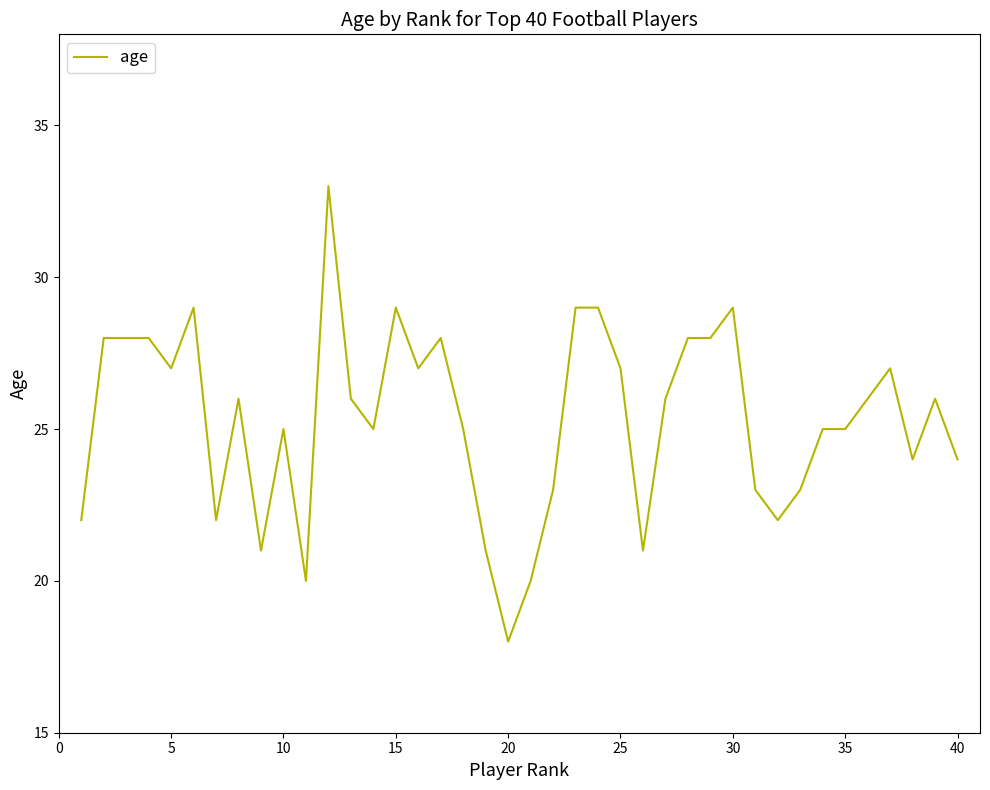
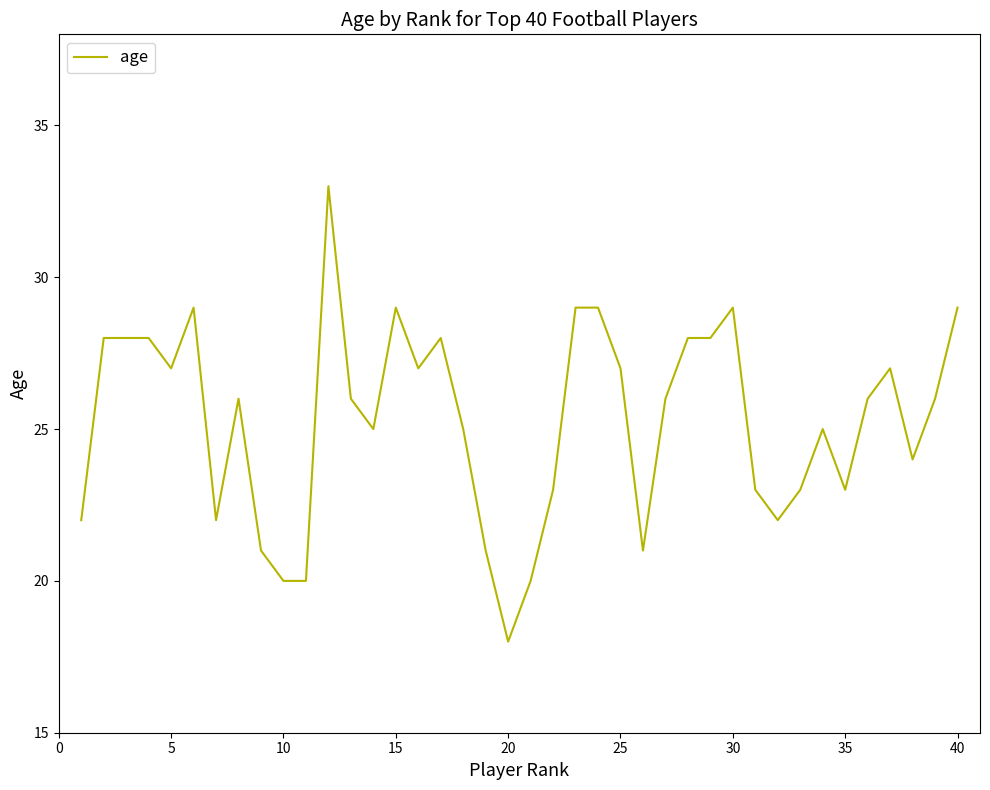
  {
    "5": 27,
-   "10": 25,
+   "10": 20,
    "15": 29,
    "20": 18,
    "25": 27,
    "30": 29,
-   "35": 25,
-   "40": 24
+   "35": 23,
+   "40": 29
  }
